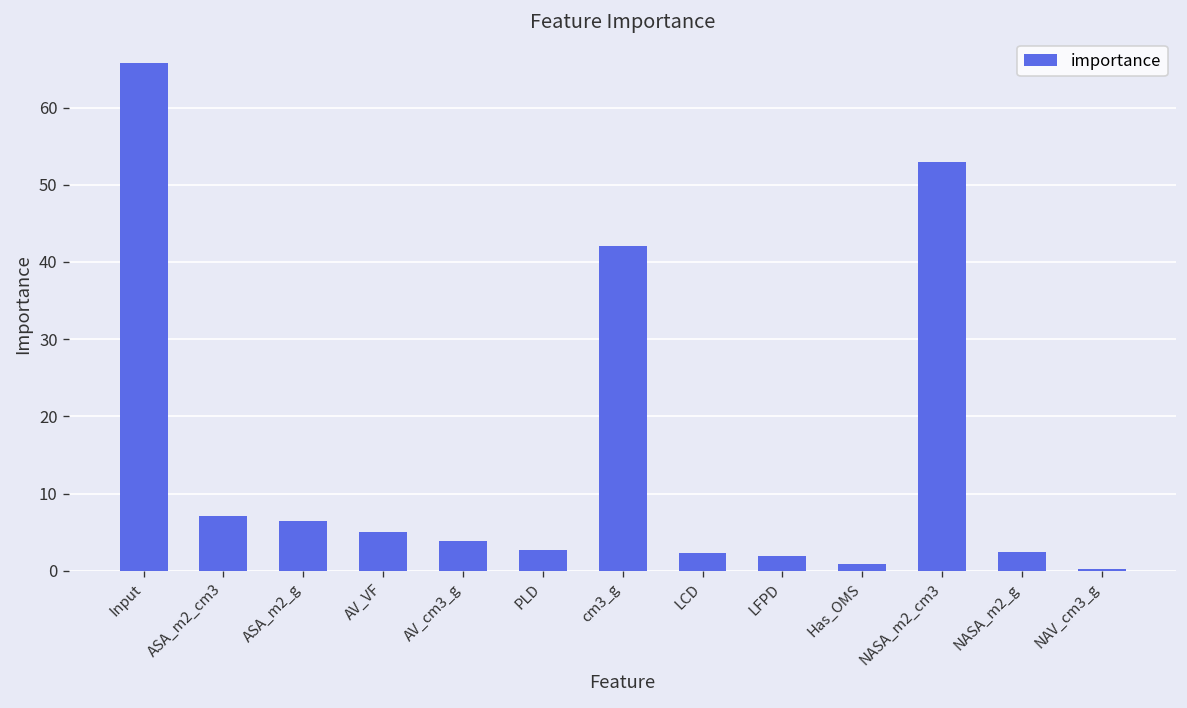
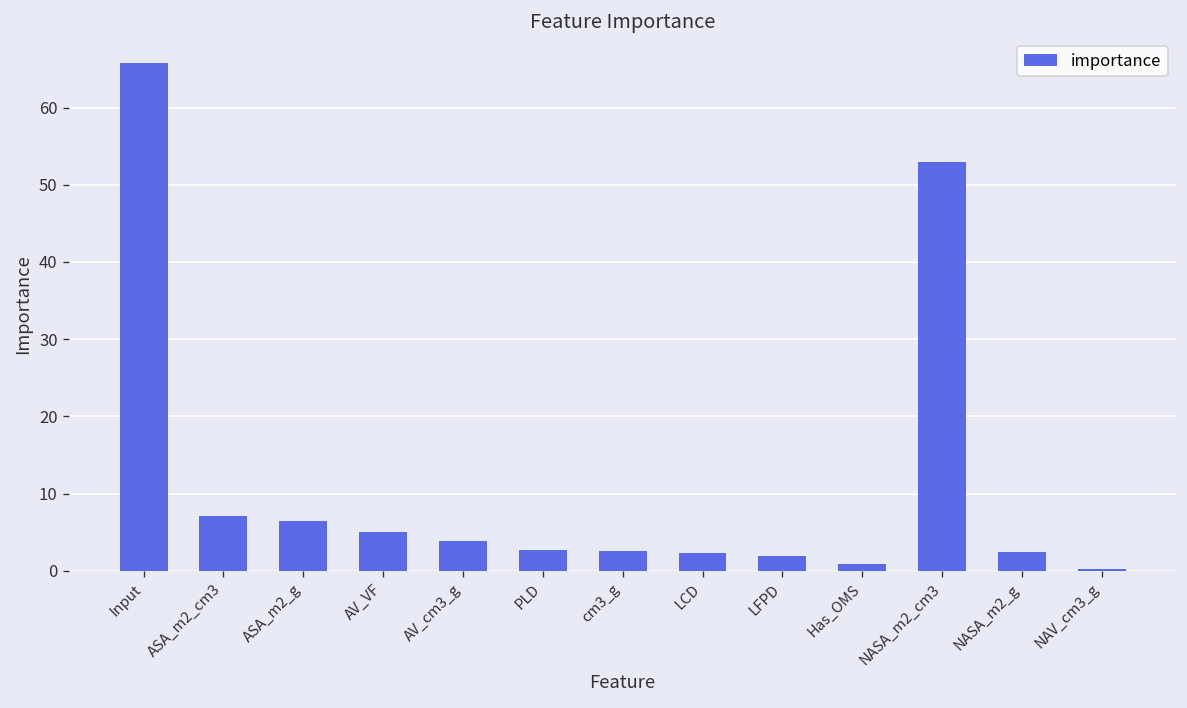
  {
    "Input": 66,
    "ASA_m2_cm3": 7,
    "ASA_m2_g": 6,
    "AV_VF": 5,
    "AV_cm3_g": 4,
    "PLD": 3,
-   "cm3_g": 42,
+   "cm3_g": 3,
    "LCD": 2,
    "LFPD": 2,
    "Has_OMS": 1,
    "NASA_m2_cm3": 53,
    "NASA_m2_g": 2
  }
